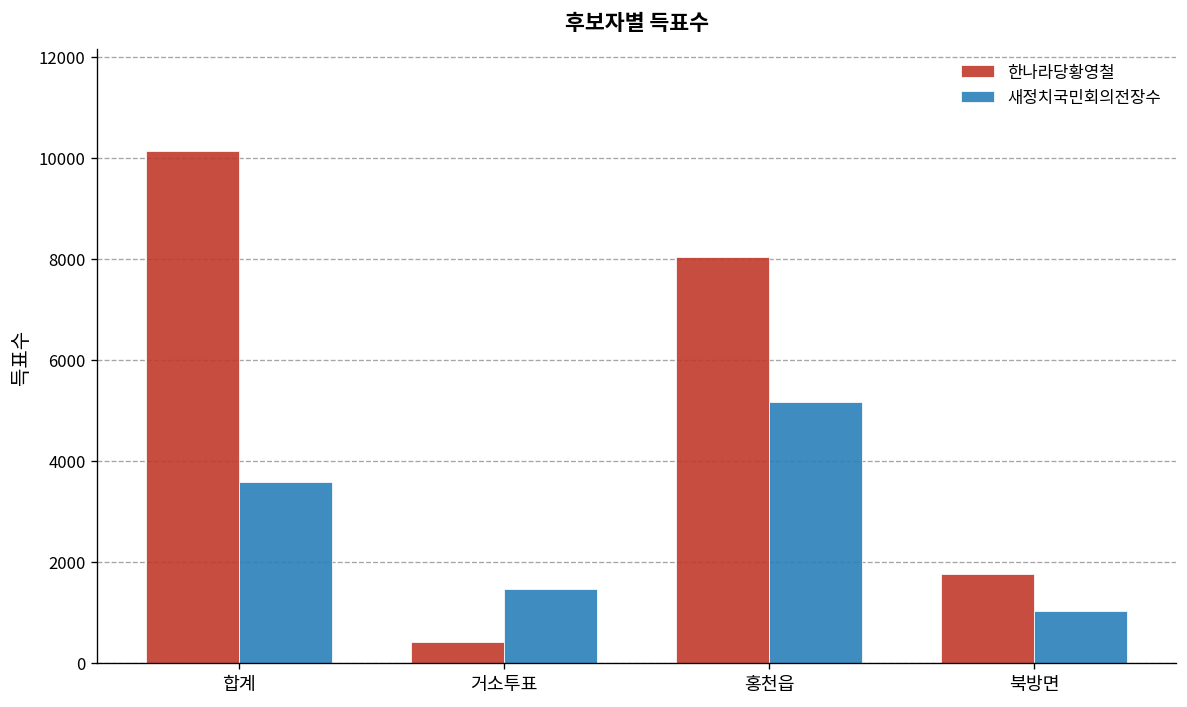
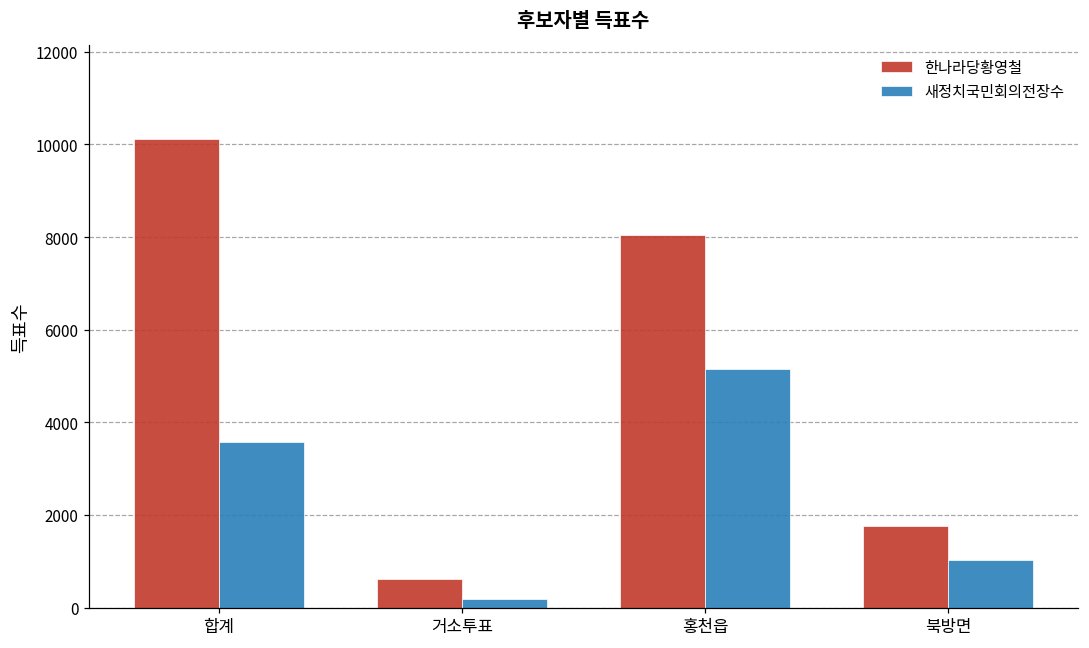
  {
    "한나라당황영철": {
      "합계": 10100,
-     "거소투표": 400,
+     "거소투표": 600,
      "홍천읍": 8000,
      "북방면": 1800
    },
    "새정치국민회의전장수": {
      "합계": 3600,
-     "거소투표": 1500,
+     "거소투표": 200,
      "홍천읍": 5200,
      "북방면": 1000
    }
  }
